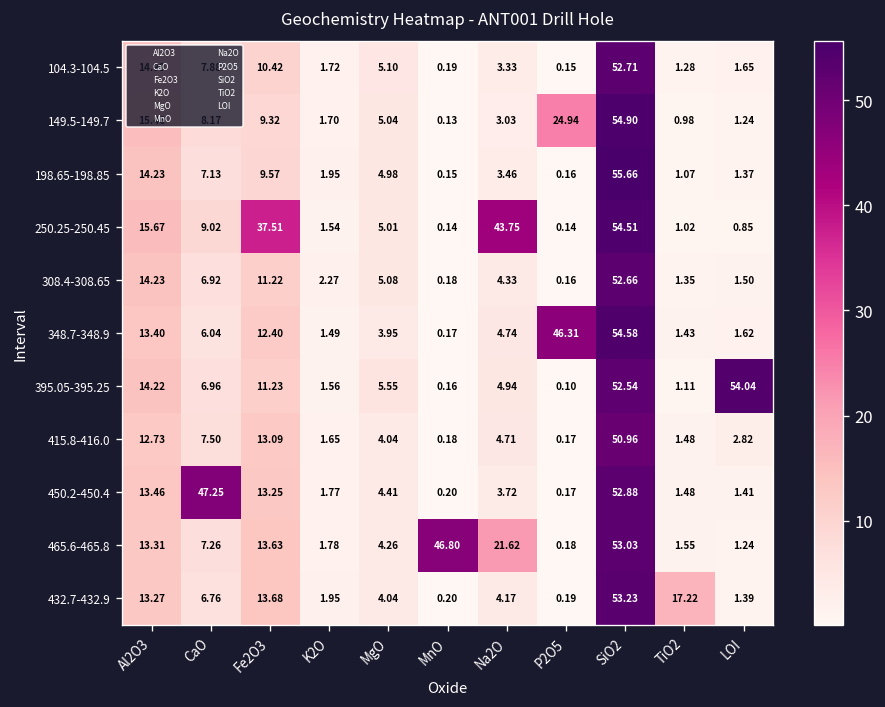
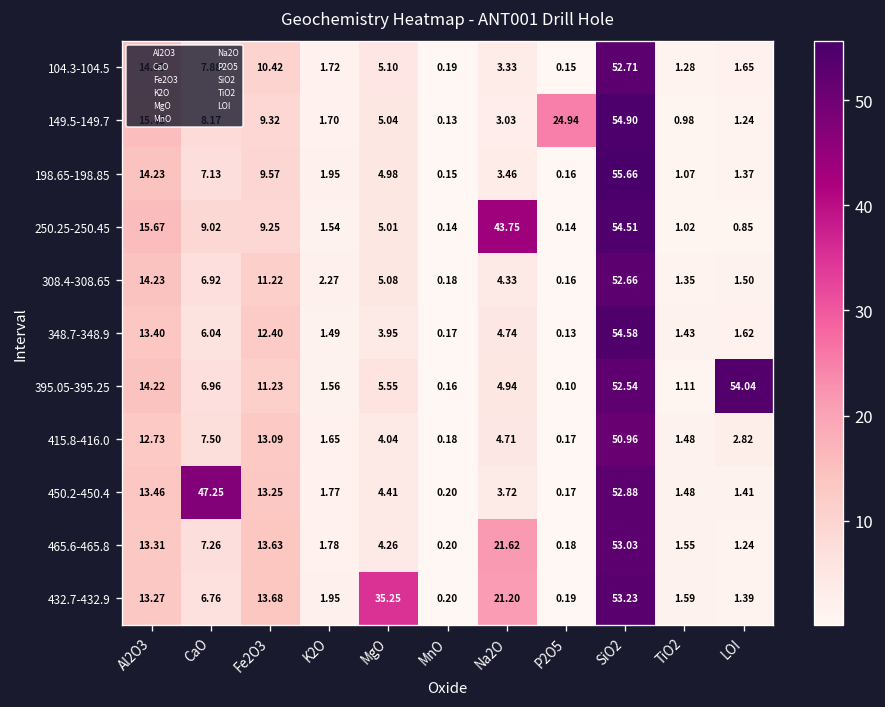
  {
    "250.25-250.45": {
-     "Fe2O3": 37.51
+     "Fe2O3": 9.25
    },
    "348.7-348.9": {
-     "P2O5": 46.31
+     "P2O5": 0.13
    },
    "465.6-465.8": {
-     "MnO": 46.80
+     "MnO": 0.20
    },
    "432.7-432.9": {
-     "MgO": 4.04,
-     "Na2O": 4.17,
-     "TiO2": 17.22
+     "MgO": 35.25,
+     "Na2O": 21.20,
+     "TiO2": 1.59
    }
  }
